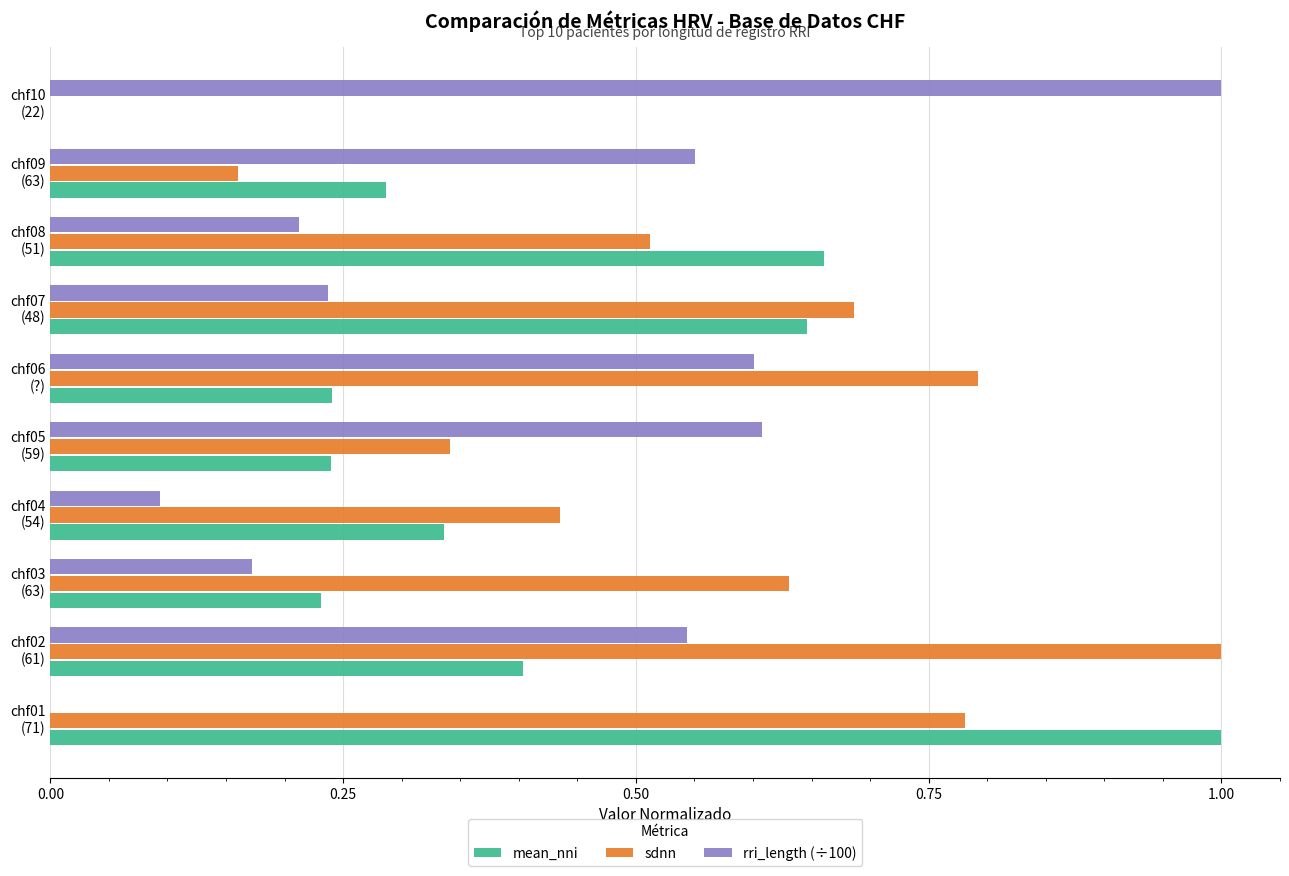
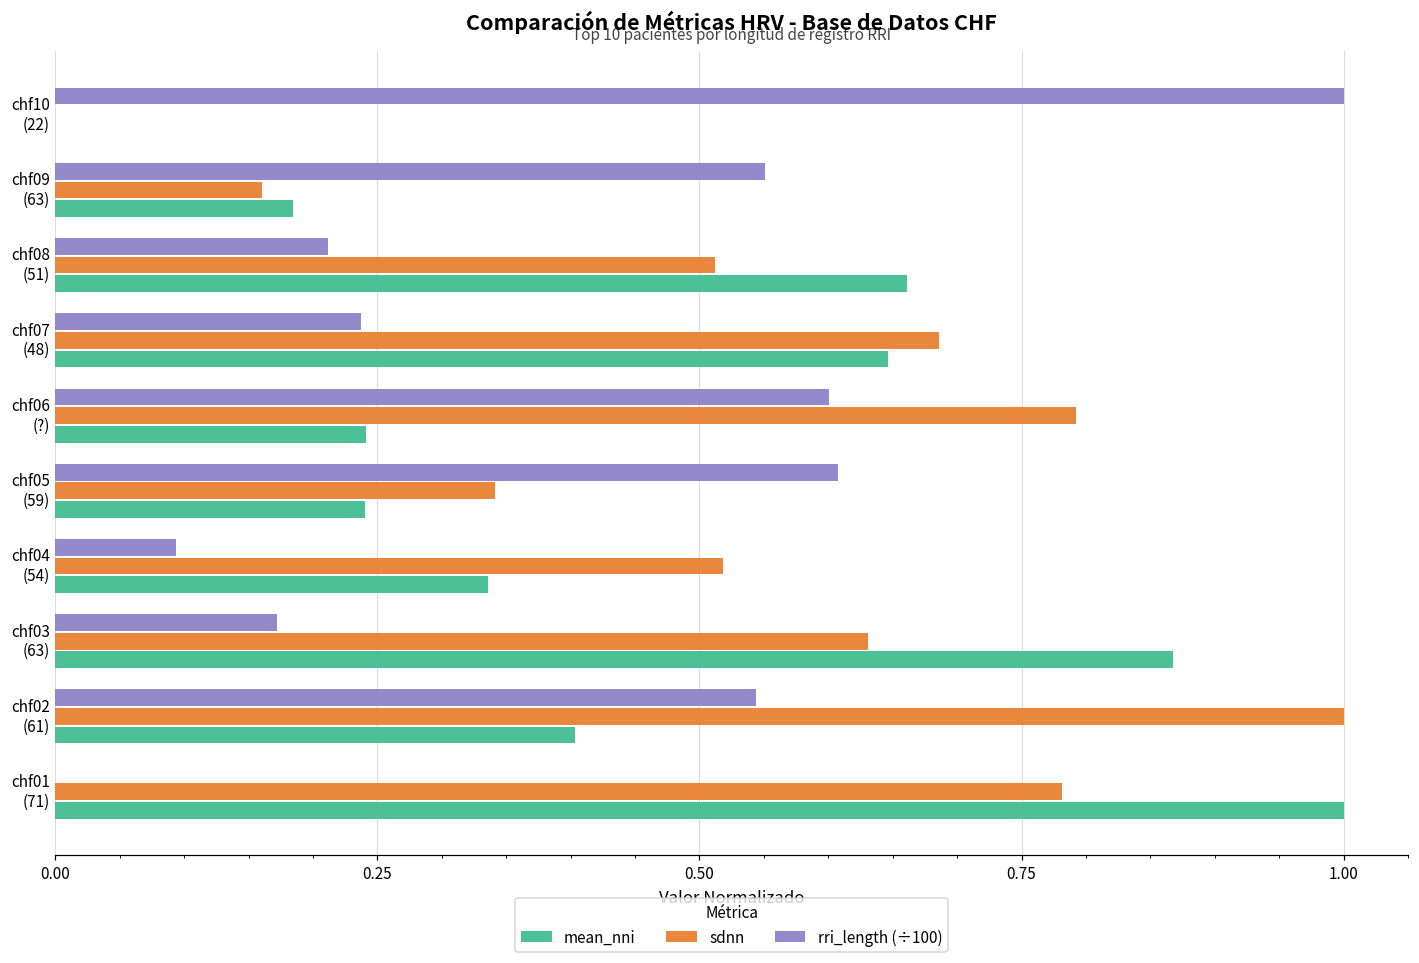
  {
    "mean_nni": {
      "chf10 (22)": 0.000,
-     "chf09 (63)": 0.286,
+     "chf09 (63)": 0.184,
      "chf08 (51)": 0.661,
      "chf07 (48)": 0.646,
      "chf06 (?)": 0.241,
      "chf05 (59)": 0.240,
      "chf04 (54)": 0.336,
-     "chf03 (63)": 0.231,
+     "chf03 (63)": 0.867,
      "chf02 (61)": 0.403,
      "chf01 (71)": 1.000
    },
    "sdnn": {
      "chf10 (22)": 0.000,
      "chf09 (63)": 0.161,
      "chf08 (51)": 0.512,
      "chf07 (48)": 0.686,
      "chf06 (?)": 0.792,
      "chf05 (59)": 0.341,
-     "chf04 (54)": 0.435,
+     "chf04 (54)": 0.518,
      "chf03 (63)": 0.631,
      "chf02 (61)": 1.000,
      "chf01 (71)": 0.781
    },
    "rri_length (÷100)": {
      "chf10 (22)": 1.000,
      "chf09 (63)": 0.551,
      "chf08 (51)": 0.212,
      "chf07 (48)": 0.237,
      "chf06 (?)": 0.600,
      "chf05 (59)": 0.608,
      "chf04 (54)": 0.093,
      "chf03 (63)": 0.172,
      "chf02 (61)": 0.544,
      "chf01 (71)": 0.000
    }
  }
